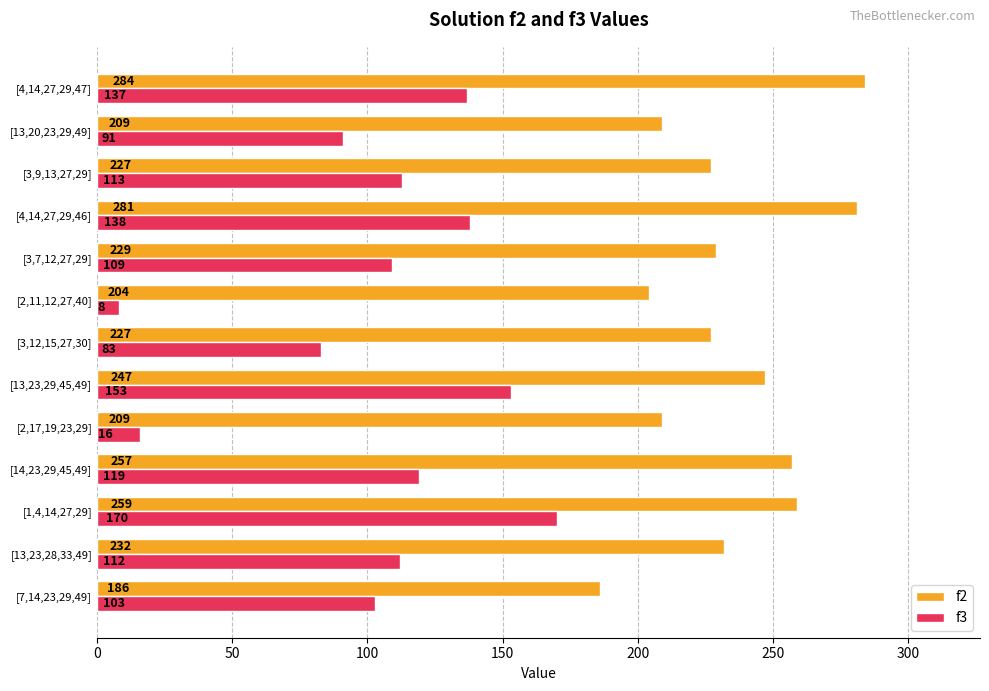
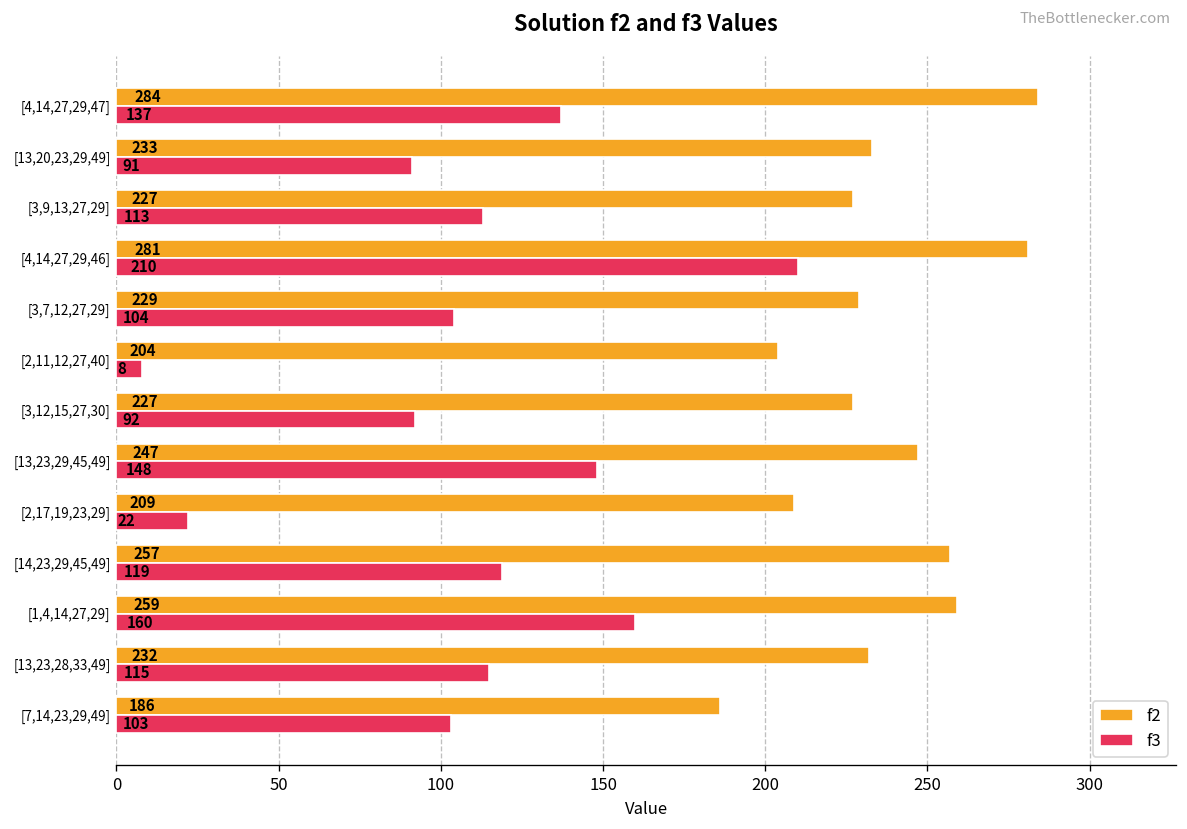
  {
    "f2": {
      "[4,14,27,29,47]": 284,
-     "[13,20,23,29,49]": 209,
+     "[13,20,23,29,49]": 233,
      "[3,9,13,27,29]": 227,
      "[4,14,27,29,46]": 281,
      "[3,7,12,27,29]": 229,
      "[2,11,12,27,40]": 204,
      "[3,12,15,27,30]": 227,
      "[13,23,29,45,49]": 247,
      "[2,17,19,23,29]": 209,
      "[14,23,29,45,49]": 257,
      "[1,4,14,27,29]": 259,
      "[13,23,28,33,49]": 232,
      "[7,14,23,29,49]": 186
    },
    "f3": {
      "[4,14,27,29,47]": 137,
      "[13,20,23,29,49]": 91,
      "[3,9,13,27,29]": 113,
-     "[4,14,27,29,46]": 138,
-     "[3,7,12,27,29]": 109,
+     "[4,14,27,29,46]": 210,
+     "[3,7,12,27,29]": 104,
      "[2,11,12,27,40]": 8,
-     "[3,12,15,27,30]": 83,
-     "[13,23,29,45,49]": 153,
-     "[2,17,19,23,29]": 16,
+     "[3,12,15,27,30]": 92,
+     "[13,23,29,45,49]": 148,
+     "[2,17,19,23,29]": 22,
      "[14,23,29,45,49]": 119,
-     "[1,4,14,27,29]": 170,
-     "[13,23,28,33,49]": 112,
+     "[1,4,14,27,29]": 160,
+     "[13,23,28,33,49]": 115,
      "[7,14,23,29,49]": 103
    }
  }
